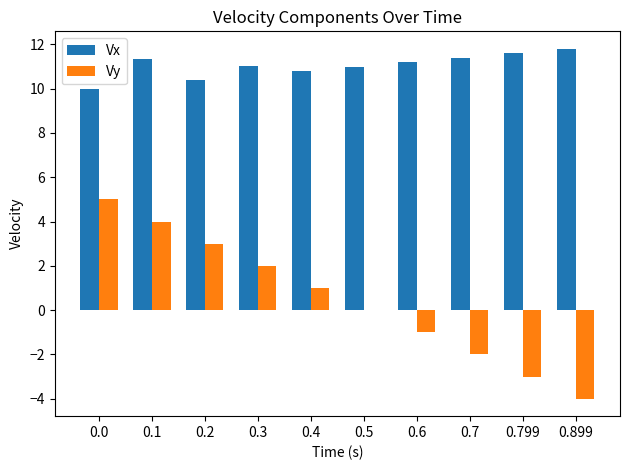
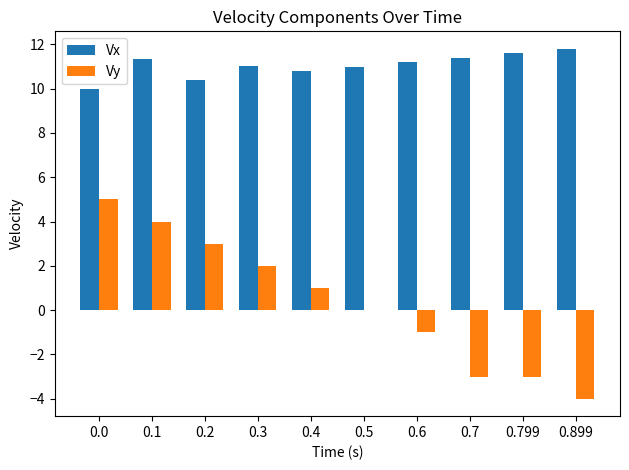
  {
    "Vx": {
      "0.0": 10,
      "0.1": 11.3,
      "0.2": 10.4,
      "0.3": 11,
      "0.4": 10.8,
      "0.5": 11,
      "0.6": 11.2,
      "0.7": 11.4,
      "0.799": 11.6,
      "0.899": 11.8
    },
    "Vy": {
      "0.0": 5,
      "0.1": 4,
      "0.2": 3,
      "0.3": 2,
      "0.4": 1,
      "0.5": 0,
      "0.6": -1,
-     "0.7": -2,
+     "0.7": -3,
      "0.799": -3,
      "0.899": -4
    }
  }
